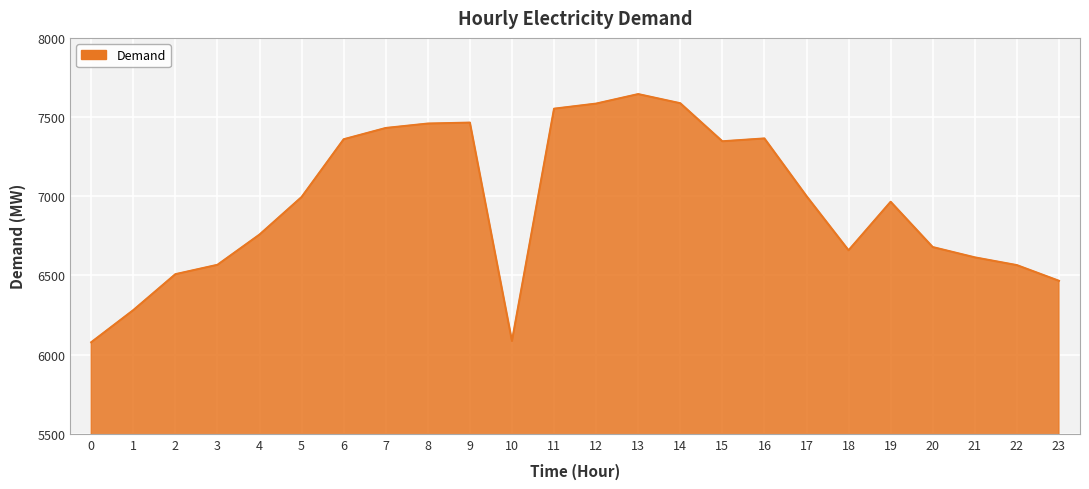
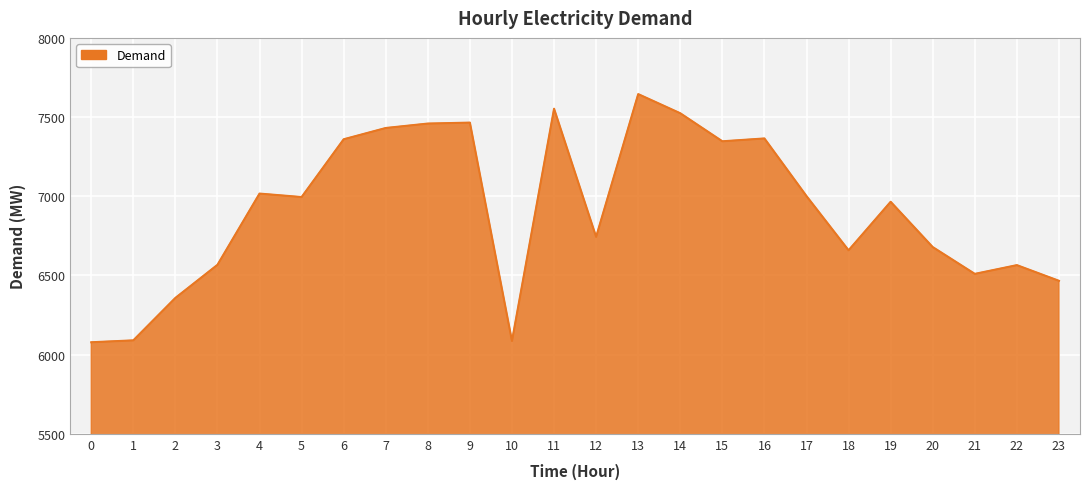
  {
    "0": 6080,
-   "1": 6280,
-   "2": 6510,
+   "1": 6090,
+   "2": 6360,
    "3": 6570,
-   "4": 6760,
+   "4": 7020,
    "5": 7000,
    "6": 7360,
    "7": 7430,
    "8": 7460,
    "9": 7470,
    "10": 6090,
    "11": 7550,
-   "12": 7590,
+   "12": 6740,
    "13": 7650,
-   "14": 7590,
+   "14": 7520,
    "15": 7350,
    "16": 7370,
    "17": 7000,
    "18": 6660,
    "19": 6970,
    "20": 6680,
-   "21": 6610,
+   "21": 6510,
    "22": 6570,
    "23": 6470
  }
